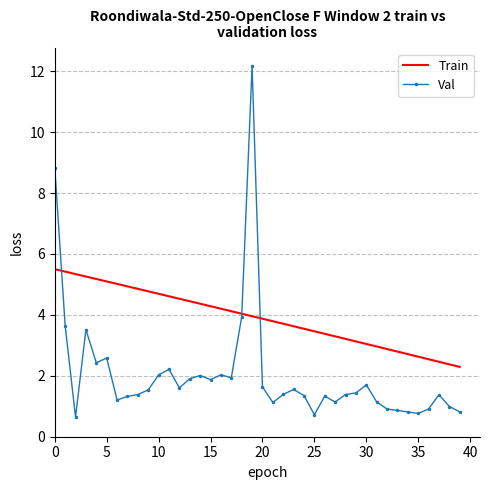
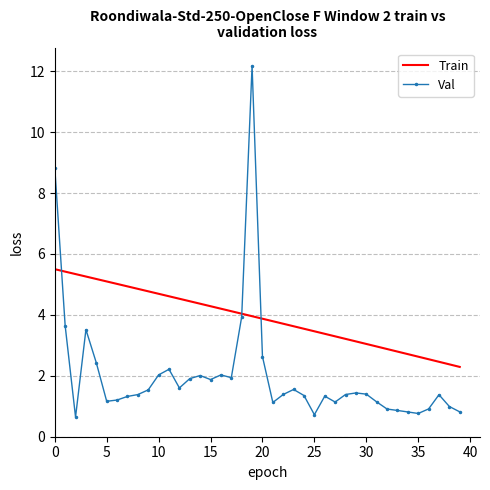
  {
    "Train": {
      "0": 5.5,
      "5": 5.1,
      "10": 4.7,
      "15": 4.3,
      "20": 3.9,
      "25": 3.5,
      "30": 3.0,
      "35": 2.6
    },
    "Val": {
      "0": 8.8,
-     "5": 2.6,
+     "5": 1.2,
      "10": 2.0,
      "15": 1.9,
-     "20": 1.6,
+     "20": 2.6,
      "25": 0.7,
-     "30": 1.7,
+     "30": 1.4,
      "35": 0.8
    }
  }
